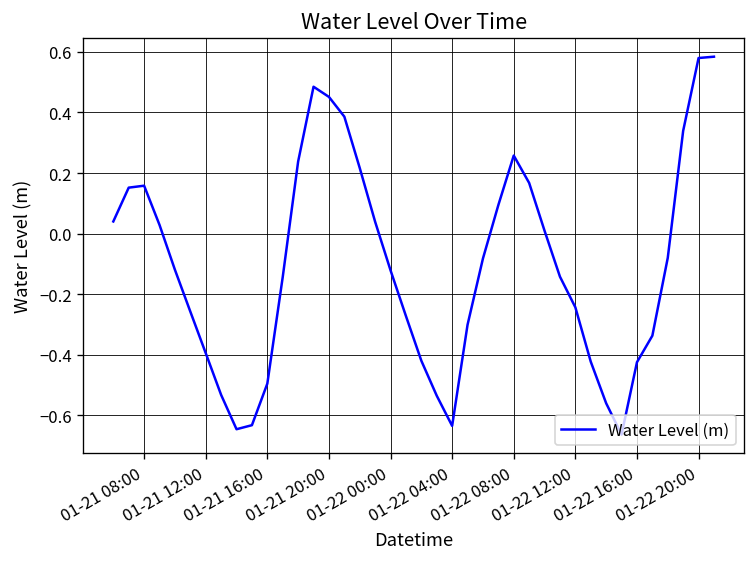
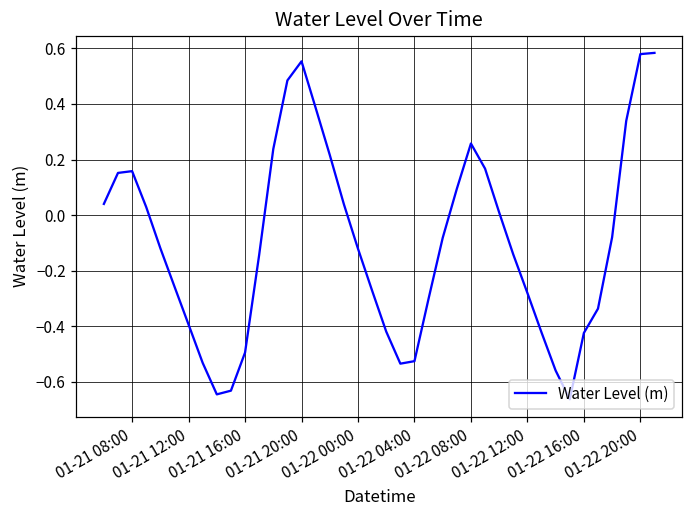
  {
    "01-21 08:00": 0.16,
    "01-21 12:00": -0.39,
    "01-21 16:00": -0.50,
-   "01-21 20:00": 0.45,
+   "01-21 20:00": 0.55,
    "01-22 00:00": -0.12,
-   "01-22 04:00": -0.63,
+   "01-22 04:00": -0.53,
    "01-22 08:00": 0.26,
-   "01-22 12:00": -0.24,
+   "01-22 12:00": -0.28,
    "01-22 16:00": -0.42,
    "01-22 20:00": 0.58
  }
